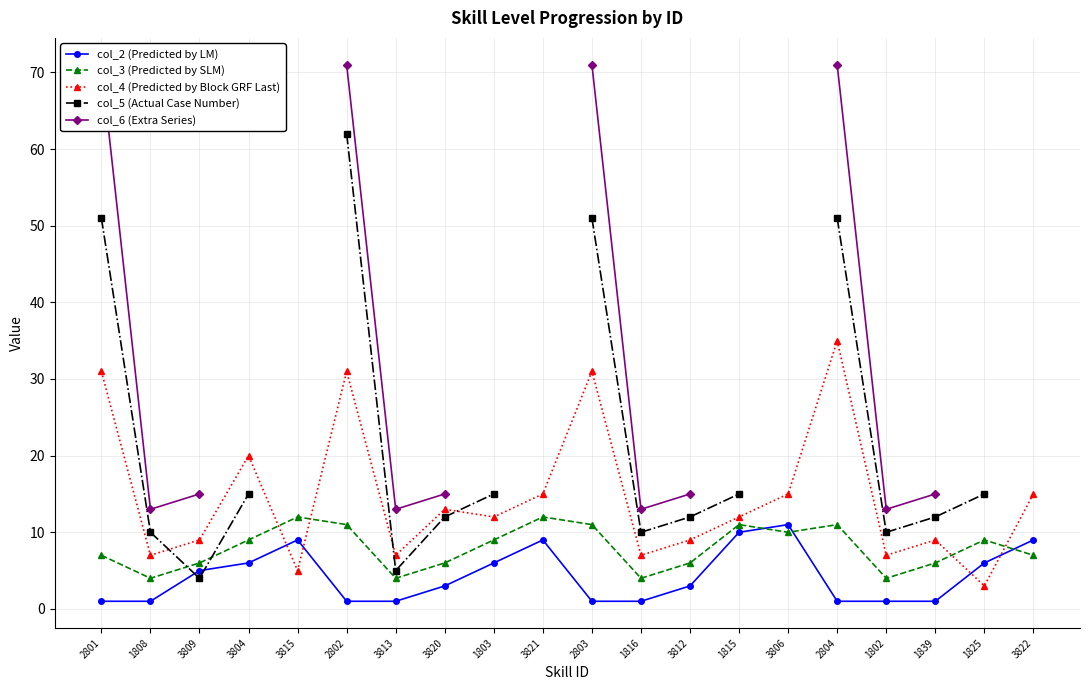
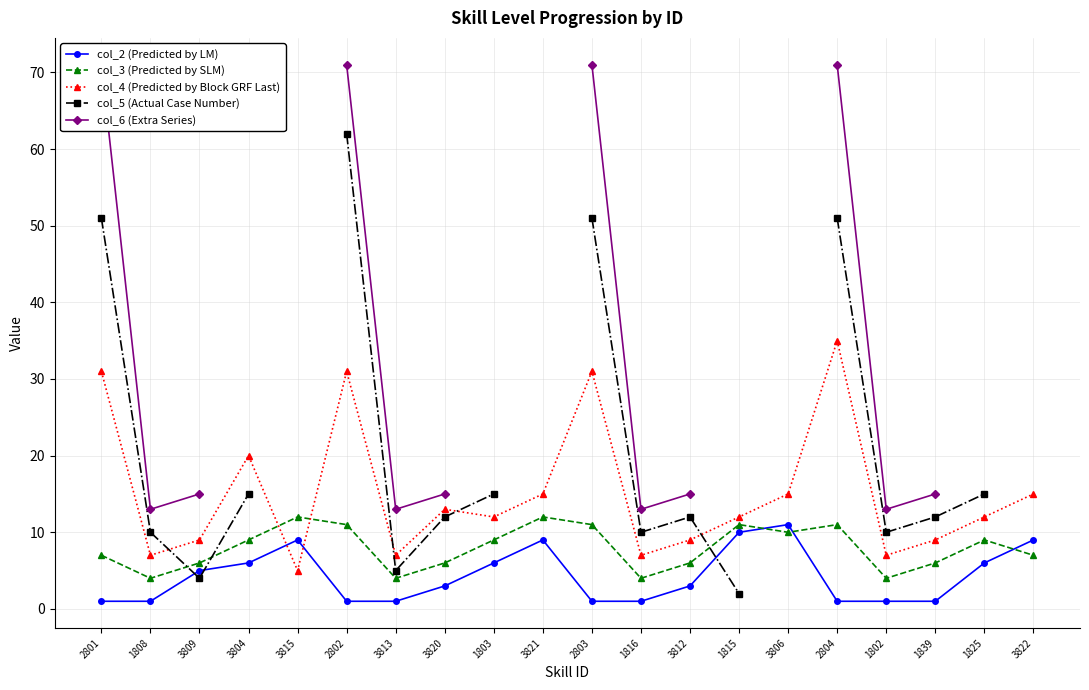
  {
    "col_2 (Predicted by LM)": {
      "2801": 1,
      "1808": 1,
      "3809": 5,
      "3804": 6,
      "3815": 9,
      "2802": 1,
      "3813": 1,
      "3820": 3,
      "1803": 6,
      "3821": 9,
      "2803": 1,
      "1816": 1,
      "3812": 3,
      "1815": 10,
      "3806": 11,
      "2804": 1,
      "1802": 1,
      "1839": 1,
      "1825": 6,
      "3822": 9
    },
    "col_3 (Predicted by SLM)": {
      "2801": 7,
      "1808": 4,
      "3809": 6,
      "3804": 9,
      "3815": 12,
      "2802": 11,
      "3813": 4,
      "3820": 6,
      "1803": 9,
      "3821": 12,
      "2803": 11,
      "1816": 4,
      "3812": 6,
      "1815": 11,
      "3806": 10,
      "2804": 11,
      "1802": 4,
      "1839": 6,
      "1825": 9,
      "3822": 7
    },
    "col_4 (Predicted by Block GRF Last)": {
      "2801": 31,
      "1808": 7,
      "3809": 9,
      "3804": 20,
      "3815": 5,
      "2802": 31,
      "3813": 7,
      "3820": 13,
      "1803": 12,
      "3821": 15,
      "2803": 31,
      "1816": 7,
      "3812": 9,
      "1815": 12,
      "3806": 15,
      "2804": 35,
      "1802": 7,
      "1839": 9,
-     "1825": 3,
+     "1825": 12,
      "3822": 15
    },
    "col_5 (Actual Case Number)": {
      "2801": 51,
      "1808": 10,
      "3809": 4,
      "3804": 15,
      "2802": 62,
      "3813": 5,
      "3820": 12,
      "1803": 15,
      "2803": 51,
      "1816": 10,
      "3812": 12,
-     "1815": 15,
+     "1815": 2,
      "2804": 51,
      "1802": 10,
      "1839": 12,
      "1825": 15
    },
    "col_6 (Extra Series)": {
      "1808": 13,
      "3809": 15,
      "2802": 71,
      "3813": 13,
      "3820": 15,
      "2803": 71,
      "1816": 13,
      "3812": 15,
      "2804": 71,
      "1802": 13,
      "1839": 15
    }
  }
